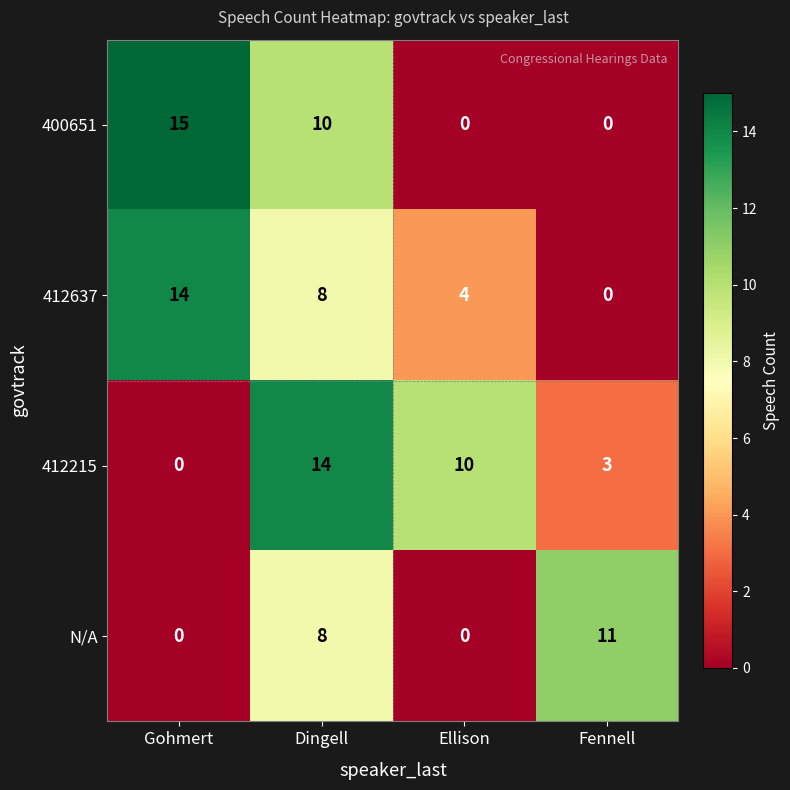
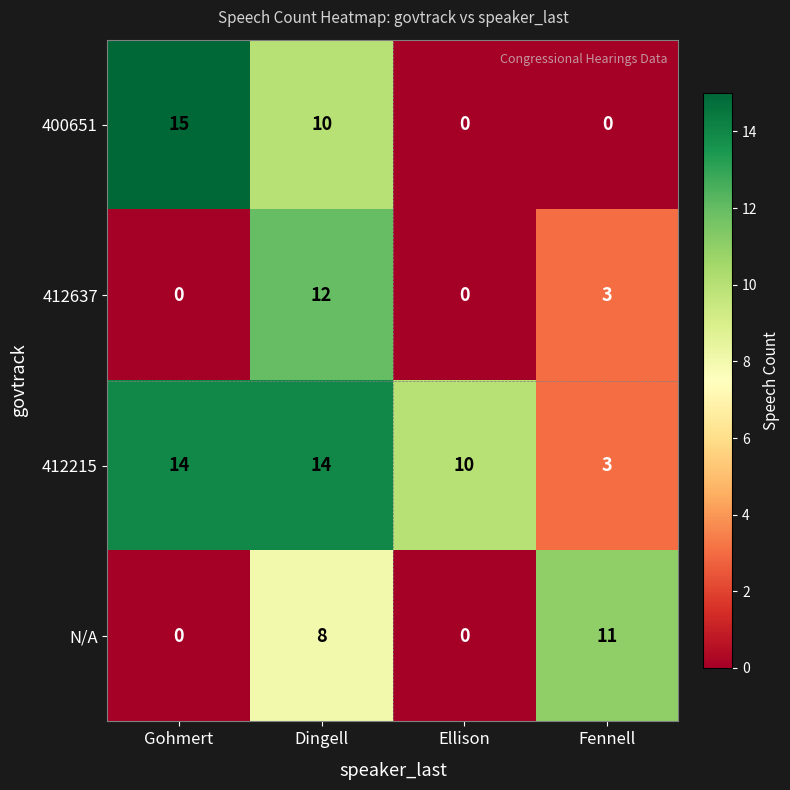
  {
    "400651": {
      "Gohmert": 15,
      "Dingell": 10,
      "Ellison": 0
    },
    "412637": {
-     "Gohmert": 14,
-     "Dingell": 8,
-     "Ellison": 4,
-     "Fennell": 0
+     "Gohmert": 0,
+     "Dingell": 12,
+     "Ellison": 0,
+     "Fennell": 3
    },
    "412215": {
-     "Gohmert": 0,
+     "Gohmert": 14,
      "Dingell": 14,
      "Ellison": 10,
      "Fennell": 3
    },
    "N/A": {
      "Gohmert": 0,
      "Dingell": 8,
      "Ellison": 0,
      "Fennell": 11
    }
  }
